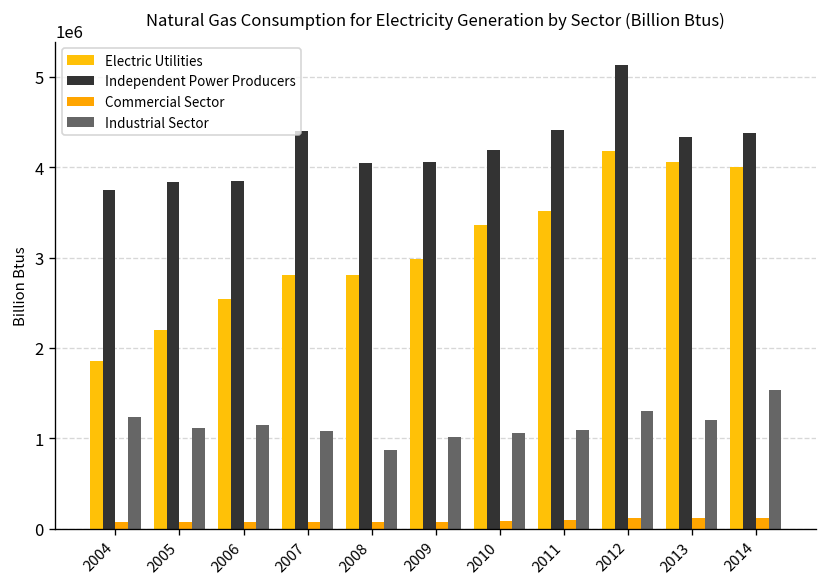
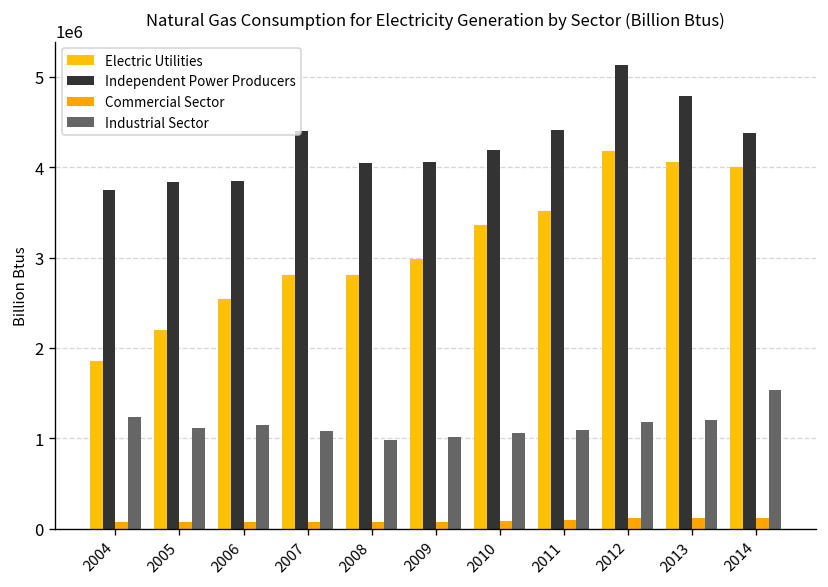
  {
    "Independent Power Producers": {
      "2004": 3700000,
      "2005": 3800000,
      "2006": 3800000,
      "2007": 4400000,
      "2008": 4000000,
      "2009": 4100000,
      "2010": 4200000,
      "2011": 4400000,
      "2012": 5100000,
-     "2013": 4300000,
+     "2013": 4800000,
      "2014": 4400000
    },
    "Industrial Sector": {
      "2004": 1200000,
      "2005": 1100000,
      "2006": 1100000,
      "2007": 1100000,
-     "2008": 900000,
+     "2008": 1000000,
      "2009": 1000000,
      "2010": 1100000,
      "2011": 1100000,
-     "2012": 1300000,
+     "2012": 1200000,
      "2013": 1200000,
      "2014": 1500000
    }
  }
